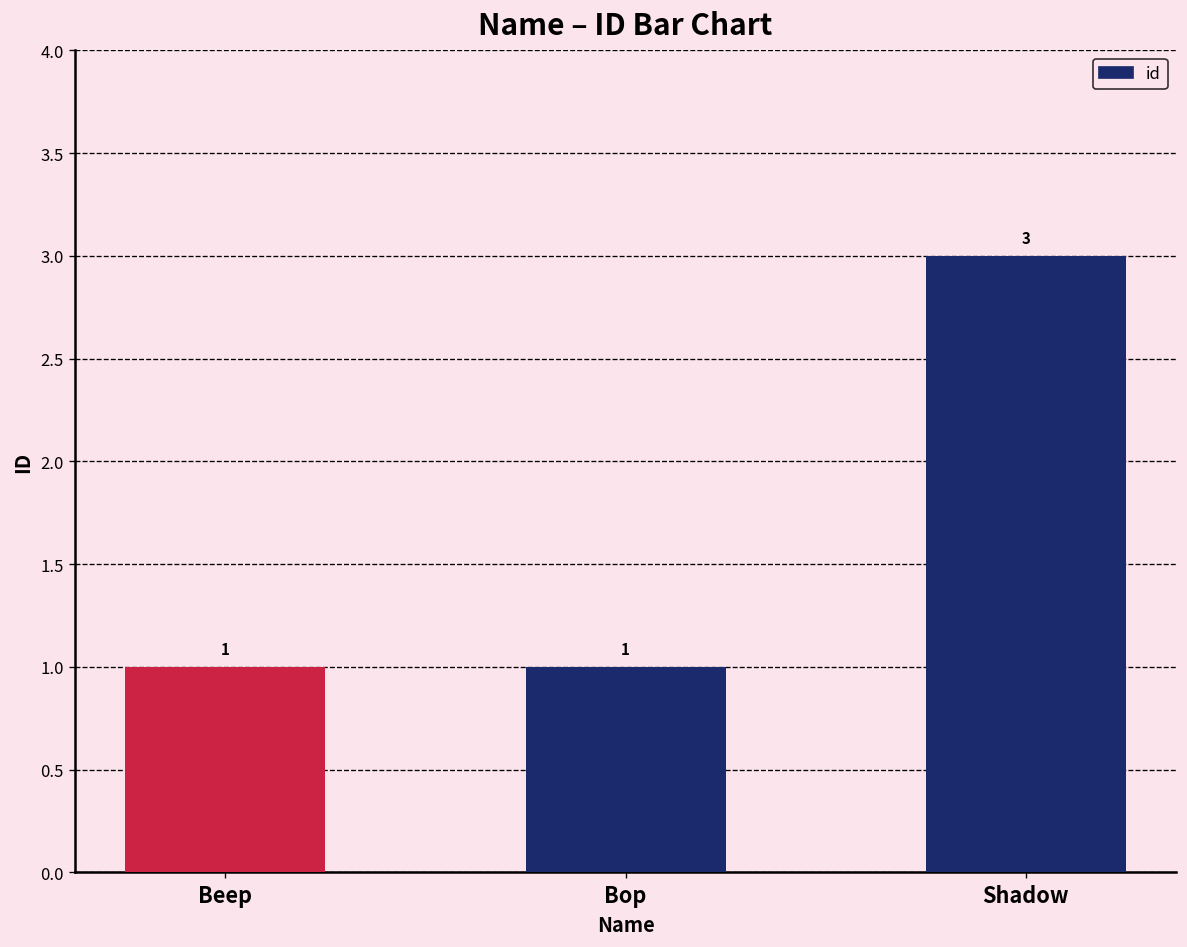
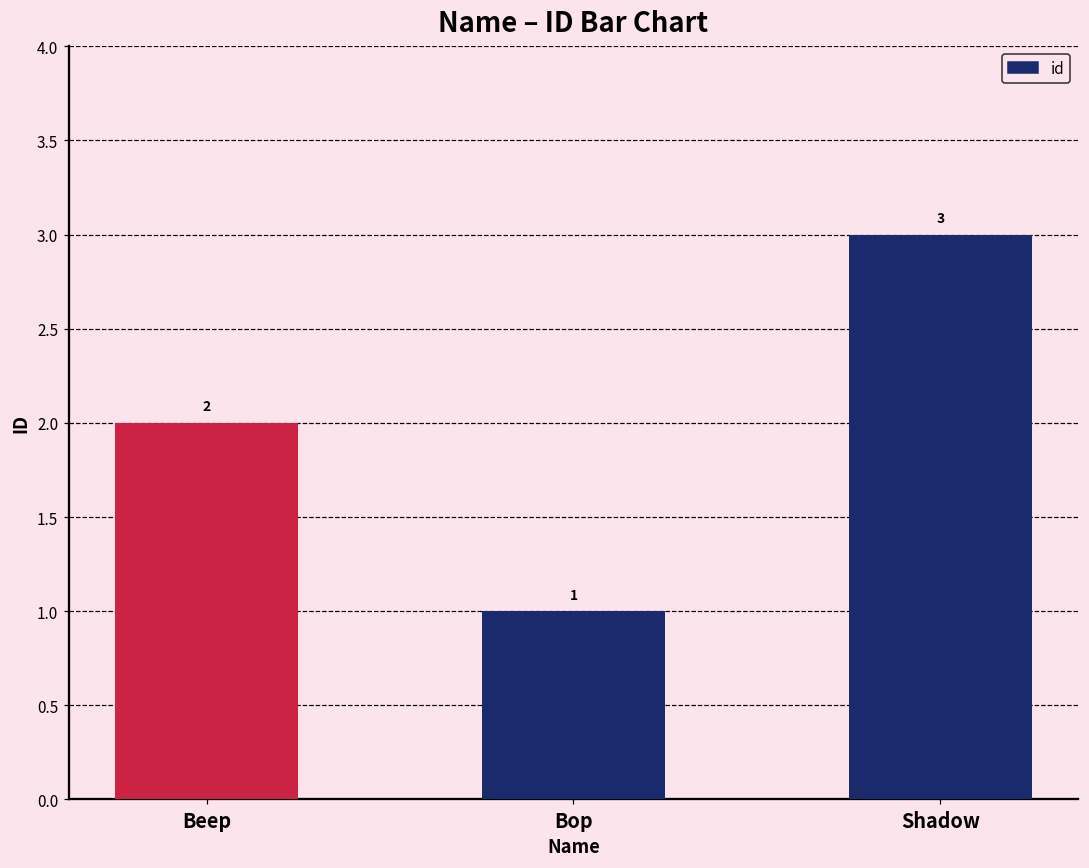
  {
-   "Beep": 1,
+   "Beep": 2,
    "Bop": 1,
    "Shadow": 3
  }
